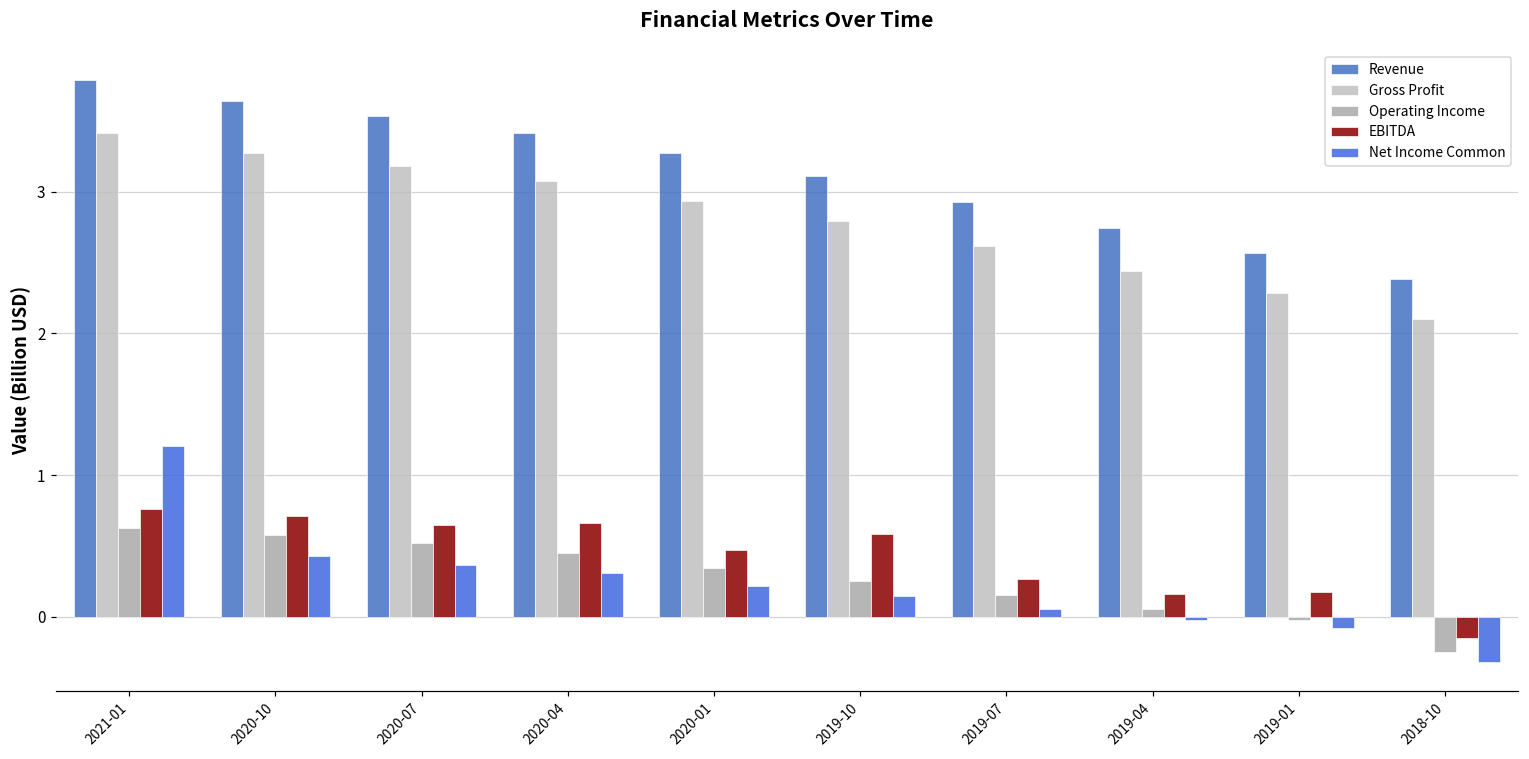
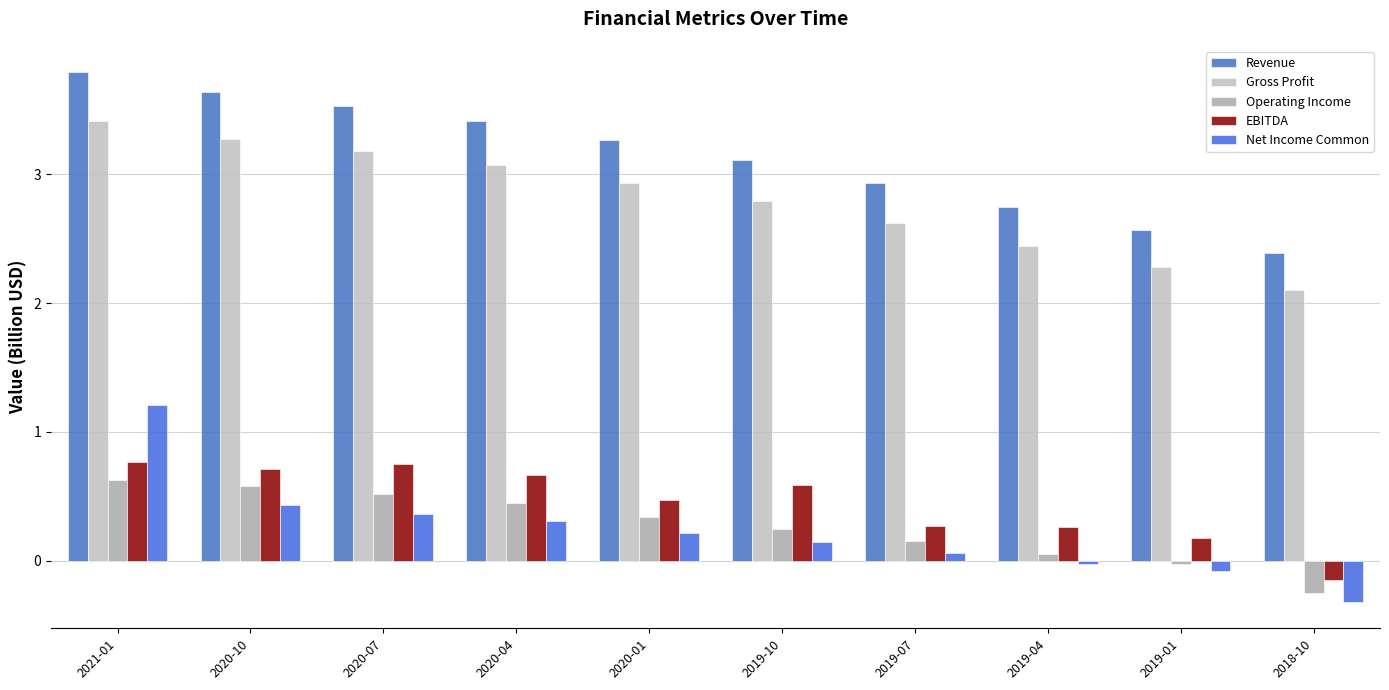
  {
    "EBITDA": {
      "2021-01": 0.76,
      "2020-10": 0.71,
-     "2020-07": 0.65,
+     "2020-07": 0.75,
      "2020-04": 0.66,
      "2020-01": 0.47,
      "2019-10": 0.59,
      "2019-07": 0.27,
-     "2019-04": 0.16,
+     "2019-04": 0.26,
      "2019-01": 0.18,
      "2018-10": -0.15
    }
  }
